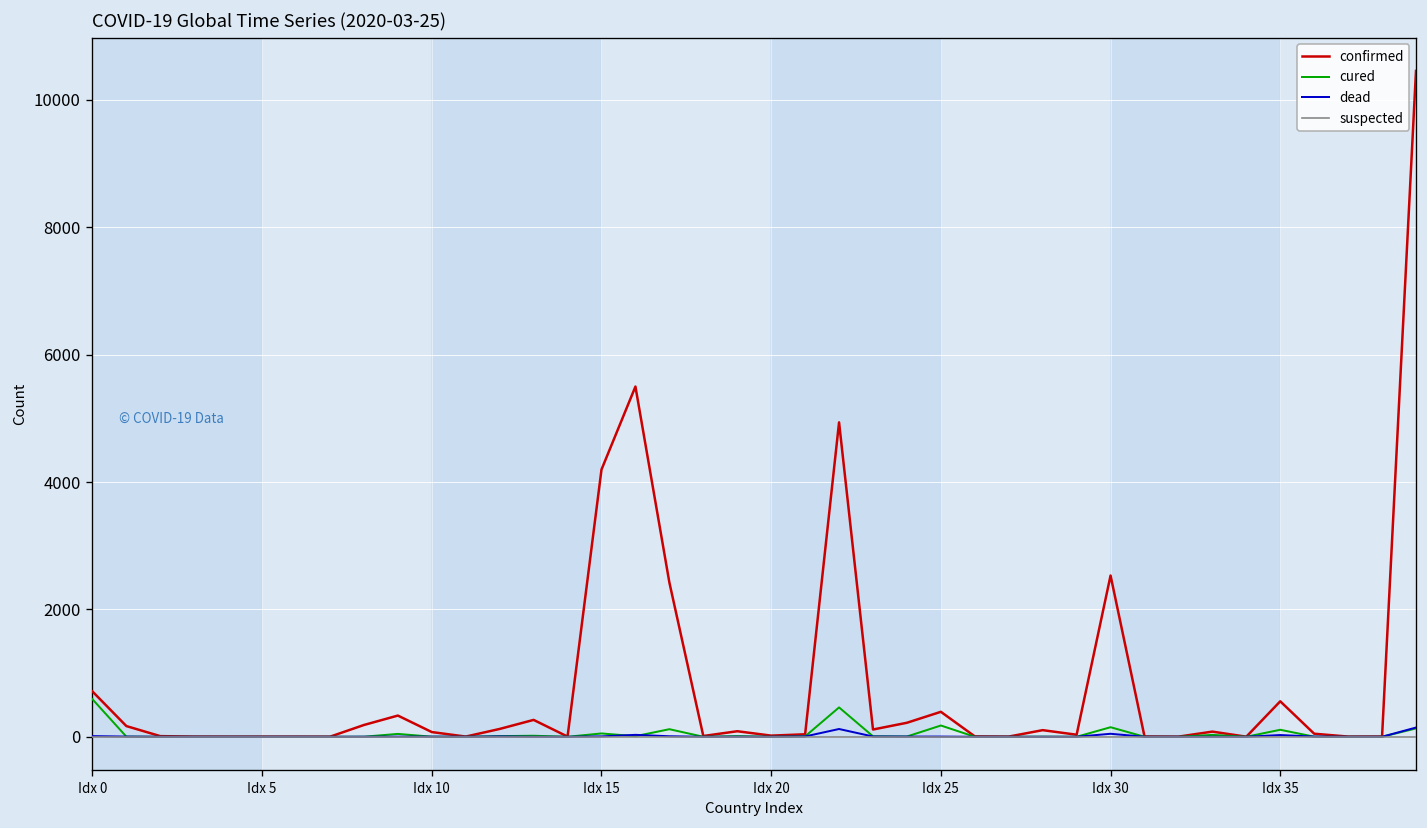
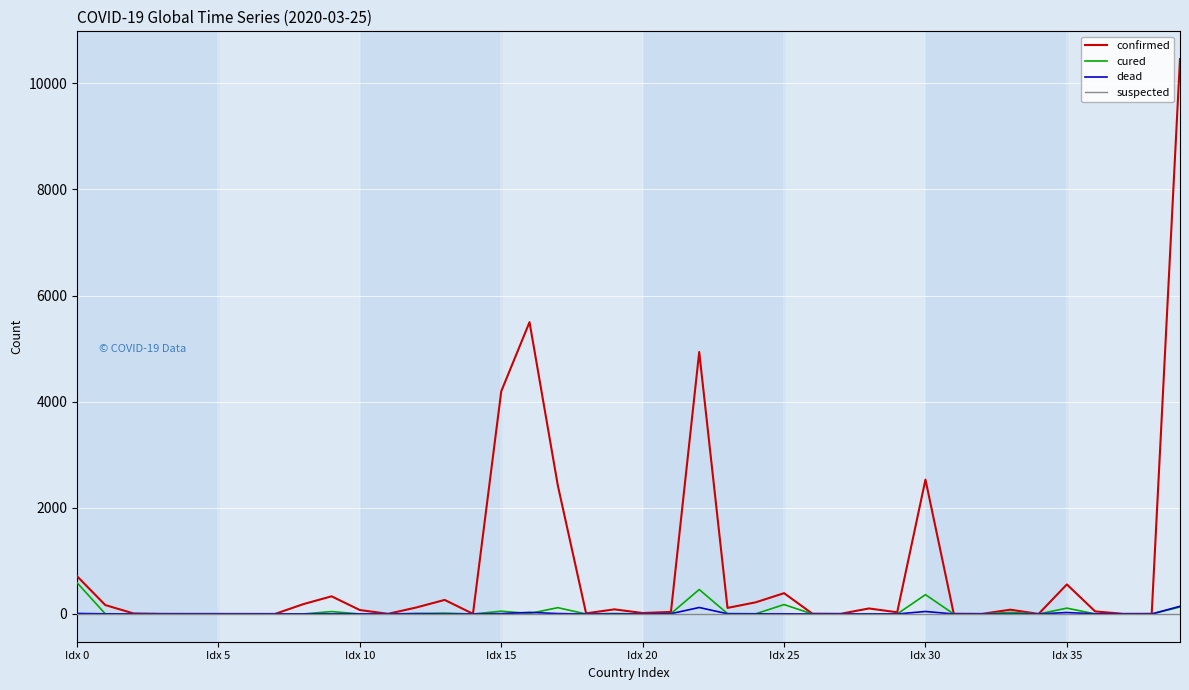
  {
    "confirmed": {
      "Idx 0": 700,
      "Idx 10": 100,
      "Idx 15": 4200,
      "Idx 25": 400,
      "Idx 30": 2500,
      "Idx 35": 600
    },
    "cured": {
      "Idx 0": 600,
      "Idx 25": 200,
-     "Idx 30": 200,
+     "Idx 30": 400,
      "Idx 35": 100
    }
  }
